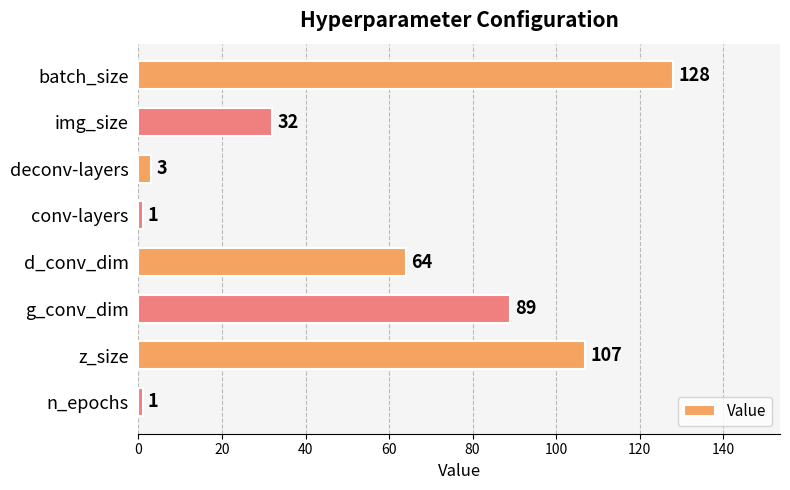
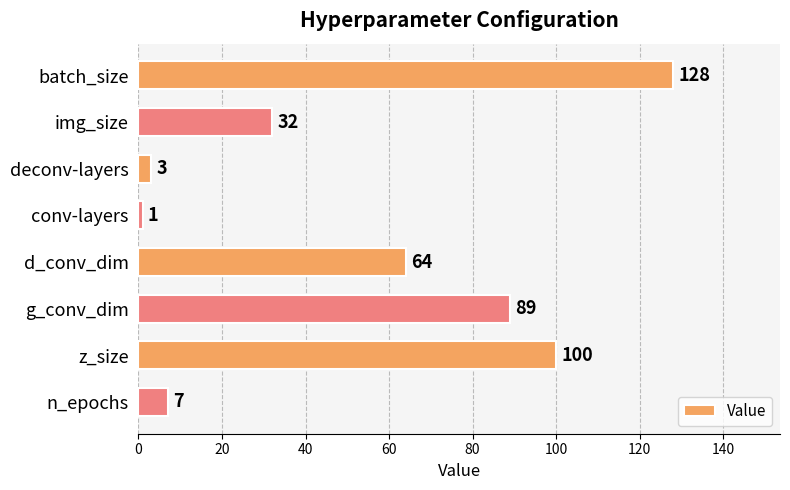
  {
    "batch_size": 128,
    "img_size": 32,
    "deconv-layers": 3,
    "conv-layers": 1,
    "d_conv_dim": 64,
    "g_conv_dim": 89,
-   "z_size": 107,
-   "n_epochs": 1
+   "z_size": 100,
+   "n_epochs": 7
  }
